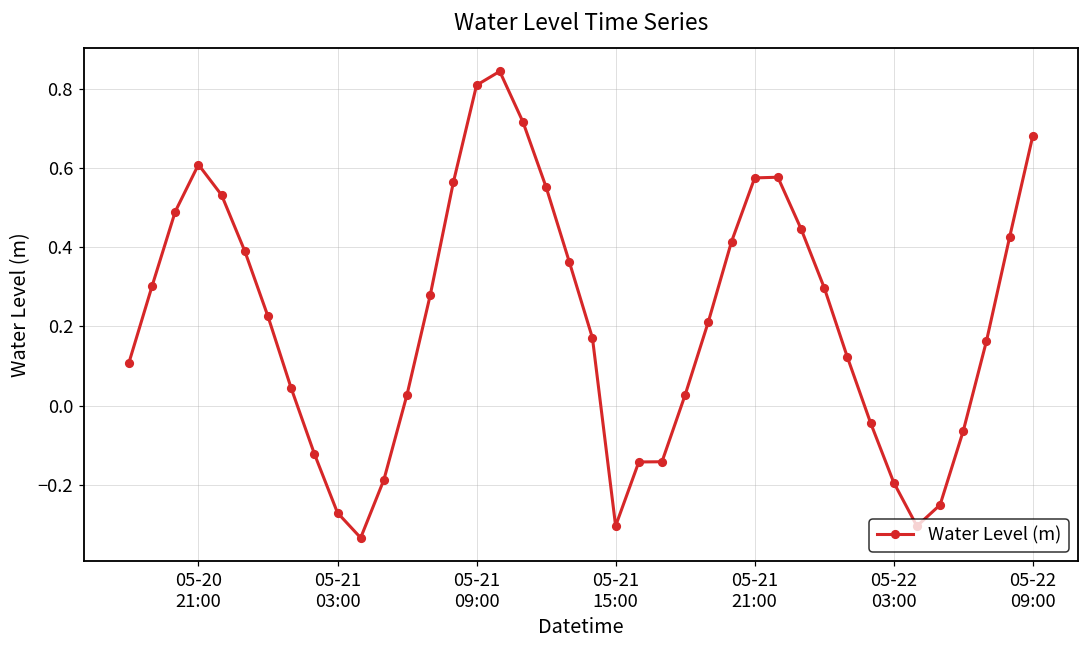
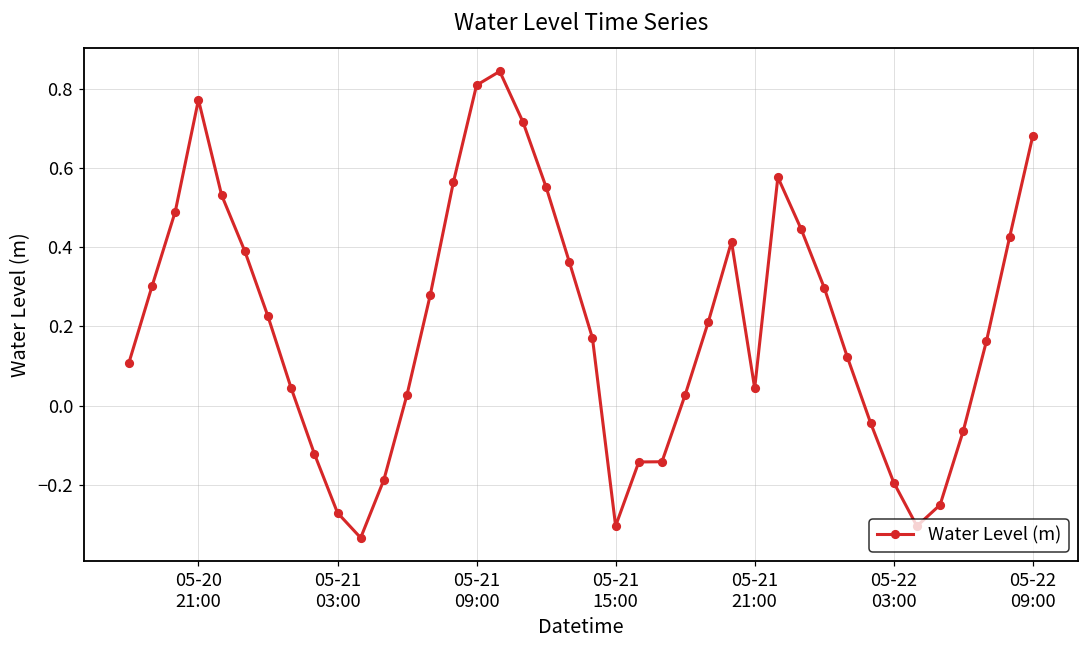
  {
-   "05-20 21:00": 0.61,
+   "05-20 21:00": 0.77,
    "05-21 03:00": -0.27,
    "05-21 09:00": 0.81,
    "05-21 15:00": -0.30,
-   "05-21 21:00": 0.57,
+   "05-21 21:00": 0.04,
    "05-22 03:00": -0.19,
    "05-22 09:00": 0.68
  }
